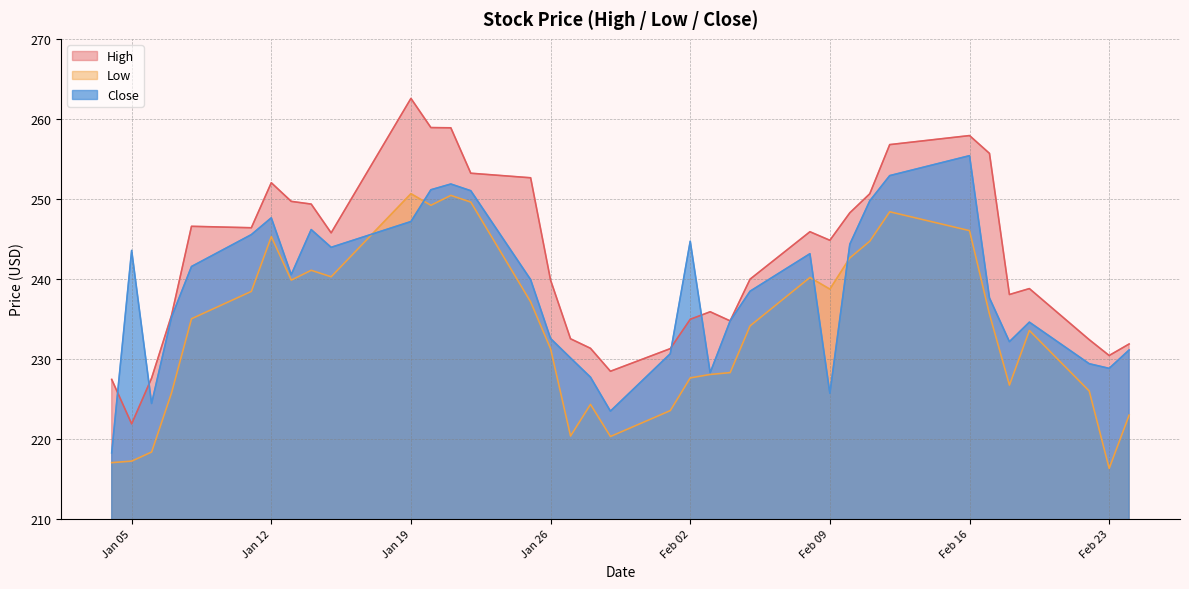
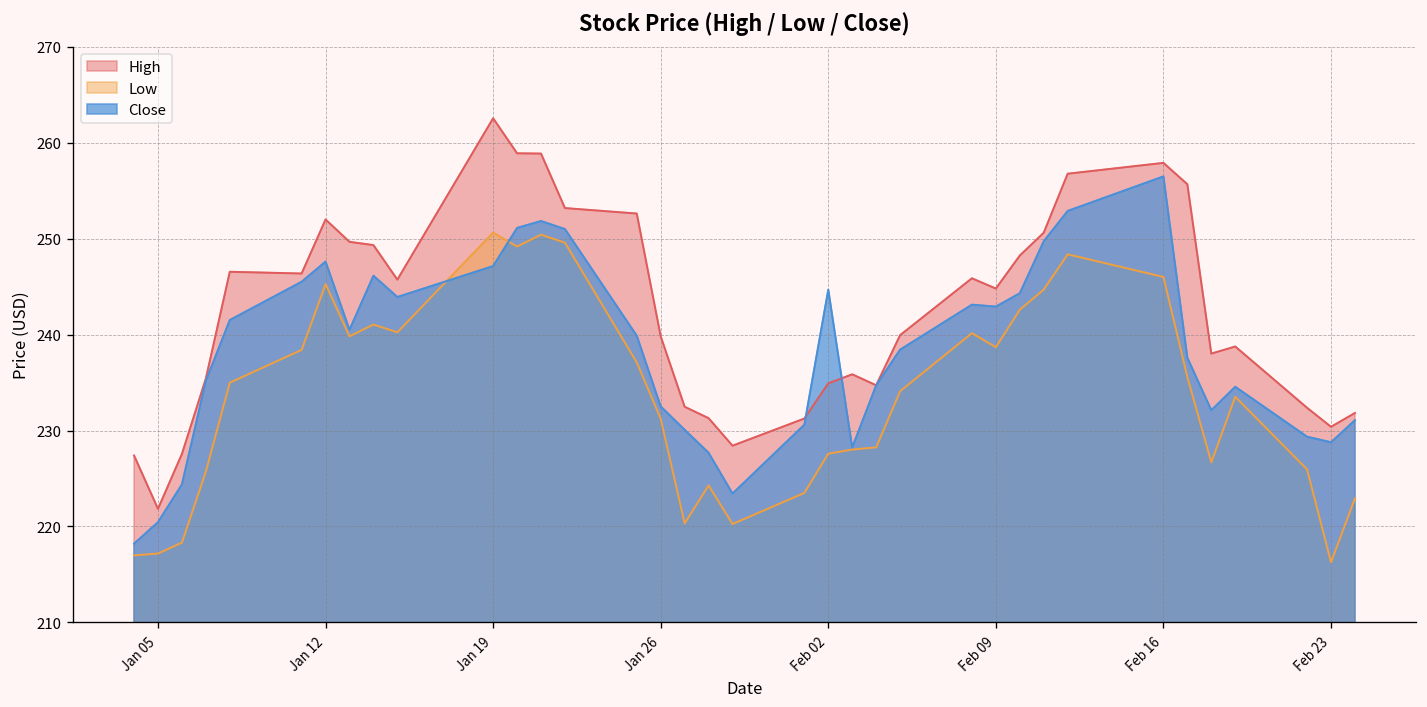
  {
    "Close": {
-     "Jan 05": 244,
+     "Jan 05": 220,
      "Jan 12": 248,
      "Jan 19": 247,
      "Jan 26": 233,
      "Feb 02": 245,
-     "Feb 09": 226,
-     "Feb 16": 255,
+     "Feb 09": 243,
+     "Feb 16": 256,
      "Feb 23": 229
    }
  }
